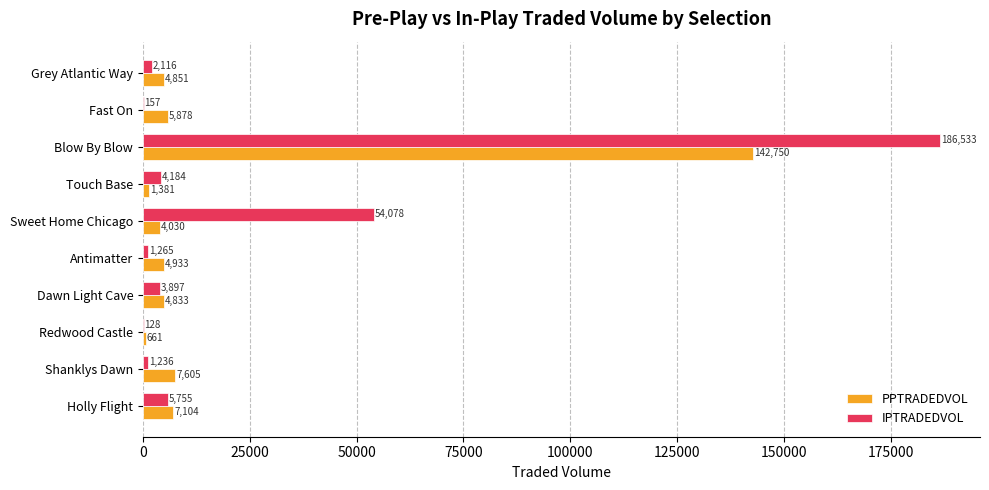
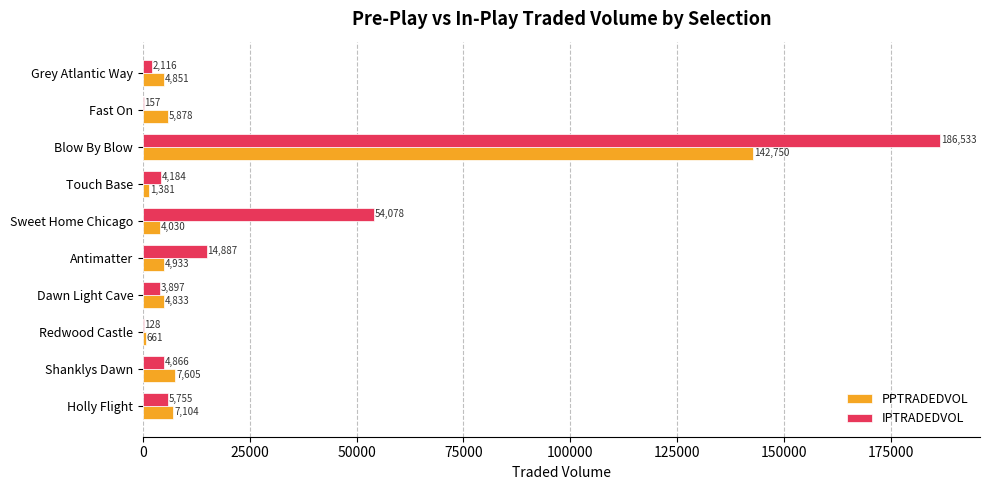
  {
    "PPTRADEDVOL": {
      "Grey Atlantic Way": "4,851",
      "Fast On": "5,878",
      "Blow By Blow": "142,750",
      "Touch Base": "1,381",
      "Sweet Home Chicago": "4,030",
      "Antimatter": "4,933",
      "Dawn Light Cave": "4,833",
      "Redwood Castle": "661",
      "Shanklys Dawn": "7,605",
      "Holly Flight": "7,104"
    },
    "IPTRADEDVOL": {
      "Grey Atlantic Way": "2,116",
      "Fast On": "157",
      "Blow By Blow": "186,533",
      "Touch Base": "4,184",
      "Sweet Home Chicago": "54,078",
-     "Antimatter": "1,265",
+     "Antimatter": "14,887",
      "Dawn Light Cave": "3,897",
      "Redwood Castle": "128",
-     "Shanklys Dawn": "1,236",
+     "Shanklys Dawn": "4,866",
      "Holly Flight": "5,755"
    }
  }
